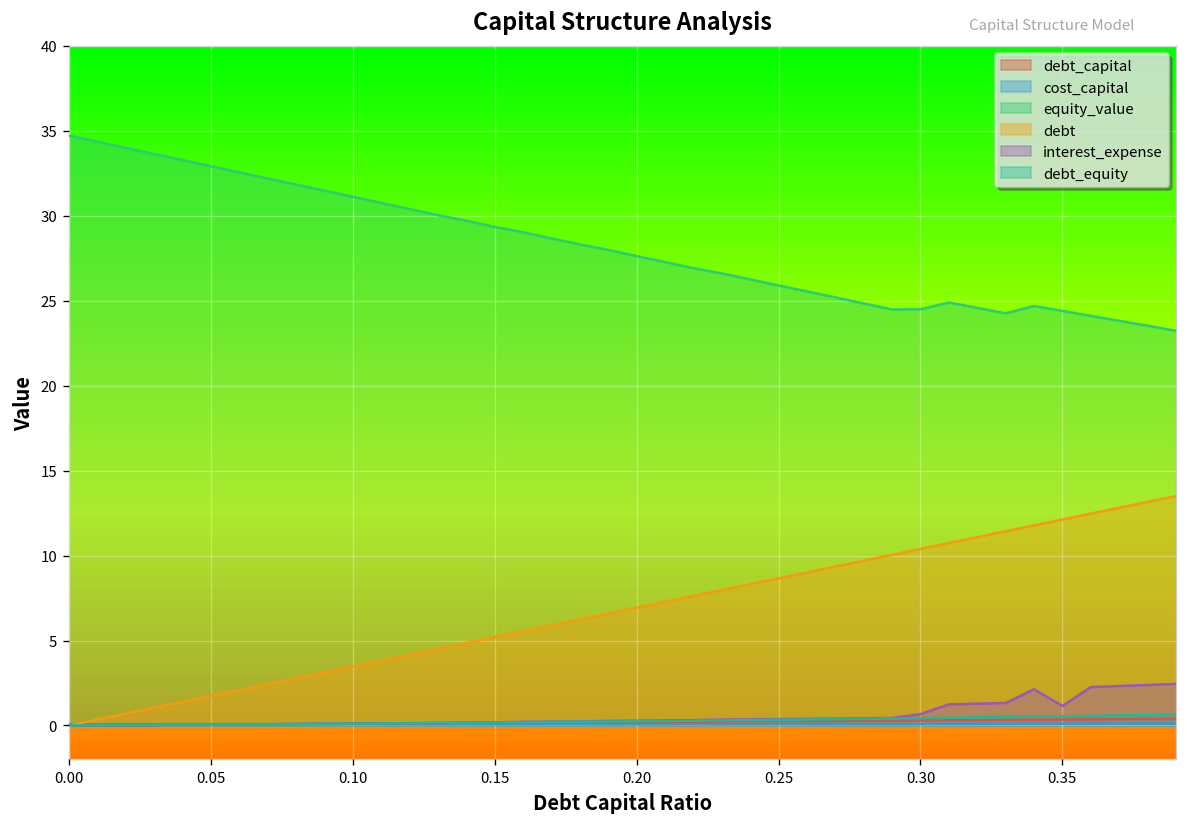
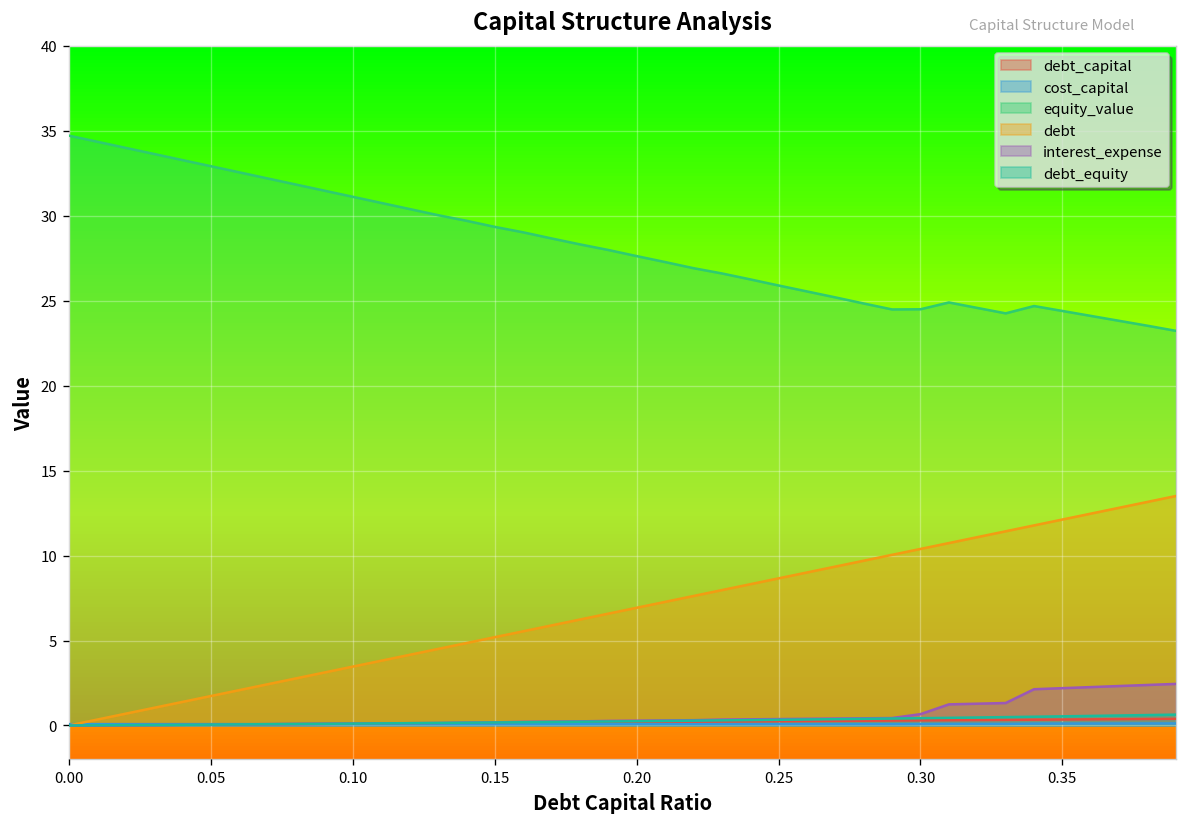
  {
    "interest_expense": {
      "0.30": 0.7,
-     "0.35": 1.1
+     "0.35": 2.2
    }
  }
